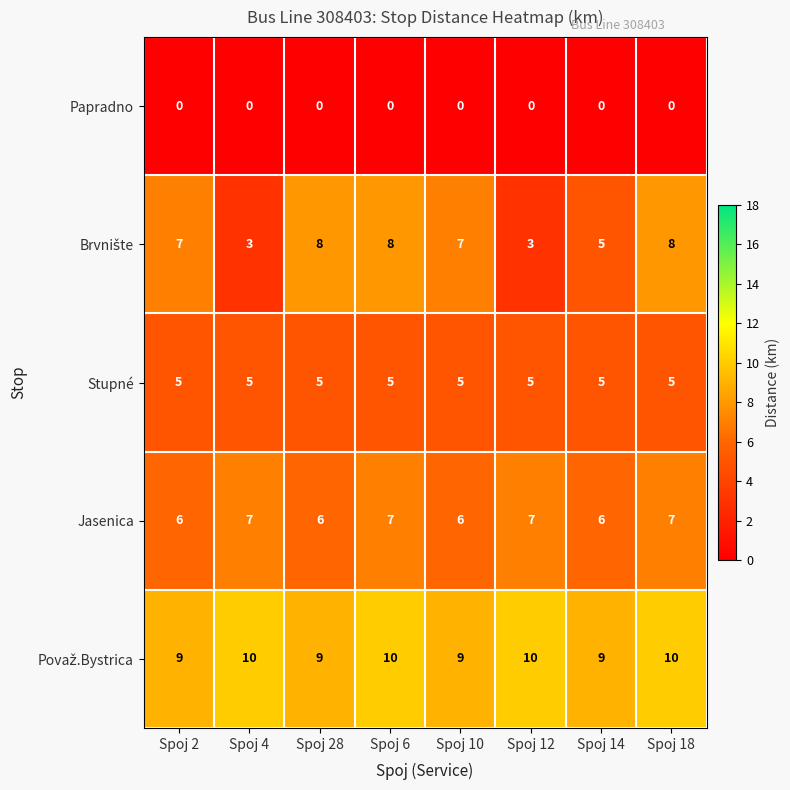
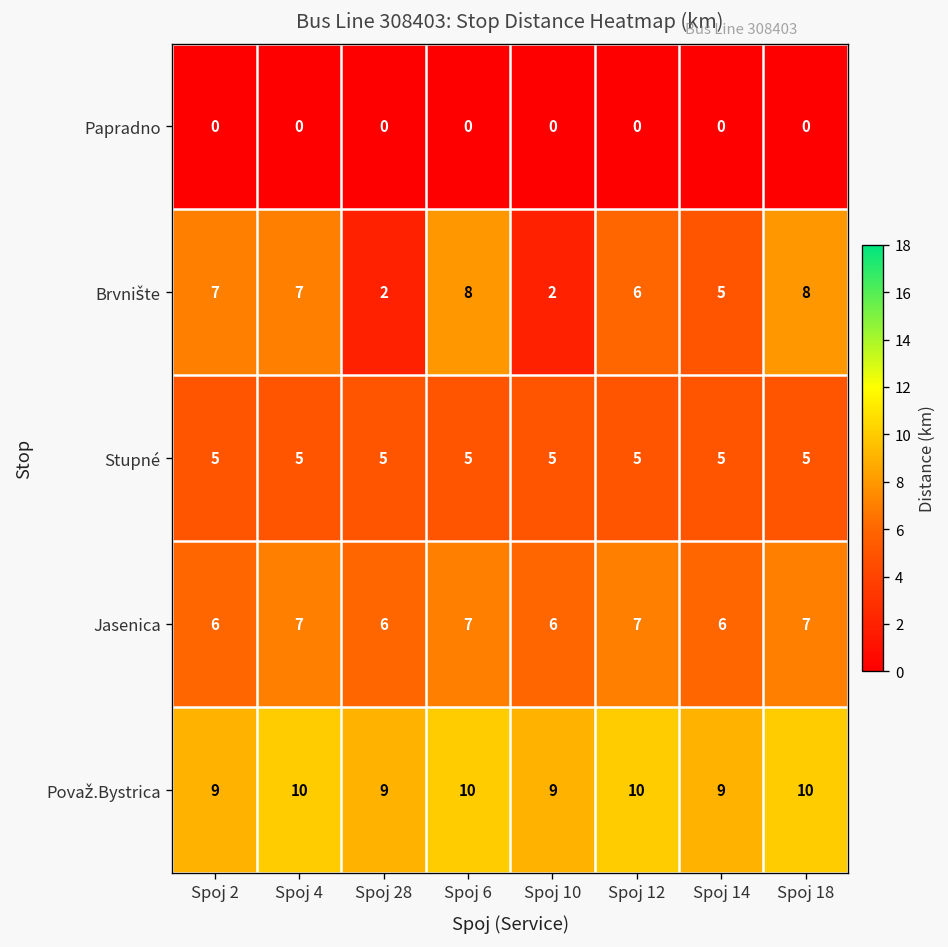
  {
    "Papradno": {
      "Spoj 2": 0,
      "Spoj 4": 0,
      "Spoj 28": 0,
      "Spoj 6": 0,
      "Spoj 10": 0,
      "Spoj 12": 0,
      "Spoj 14": 0,
      "Spoj 18": 0
    },
    "Brvnište": {
      "Spoj 2": 7,
-     "Spoj 4": 3,
-     "Spoj 28": 8,
+     "Spoj 4": 7,
+     "Spoj 28": 2,
      "Spoj 6": 8,
-     "Spoj 10": 7,
-     "Spoj 12": 3,
+     "Spoj 10": 2,
+     "Spoj 12": 6,
      "Spoj 14": 5,
      "Spoj 18": 8
    },
    "Stupné": {
      "Spoj 2": 5,
      "Spoj 4": 5,
      "Spoj 28": 5,
      "Spoj 6": 5,
      "Spoj 10": 5,
      "Spoj 12": 5,
      "Spoj 14": 5,
      "Spoj 18": 5
    },
    "Jasenica": {
      "Spoj 2": 6,
      "Spoj 4": 7,
      "Spoj 28": 6,
      "Spoj 6": 7,
      "Spoj 10": 6,
      "Spoj 12": 7,
      "Spoj 14": 6,
      "Spoj 18": 7
    },
    "Považ.Bystrica": {
      "Spoj 2": 9,
      "Spoj 4": 10,
      "Spoj 28": 9,
      "Spoj 6": 10,
      "Spoj 10": 9,
      "Spoj 12": 10,
      "Spoj 14": 9,
      "Spoj 18": 10
    }
  }
